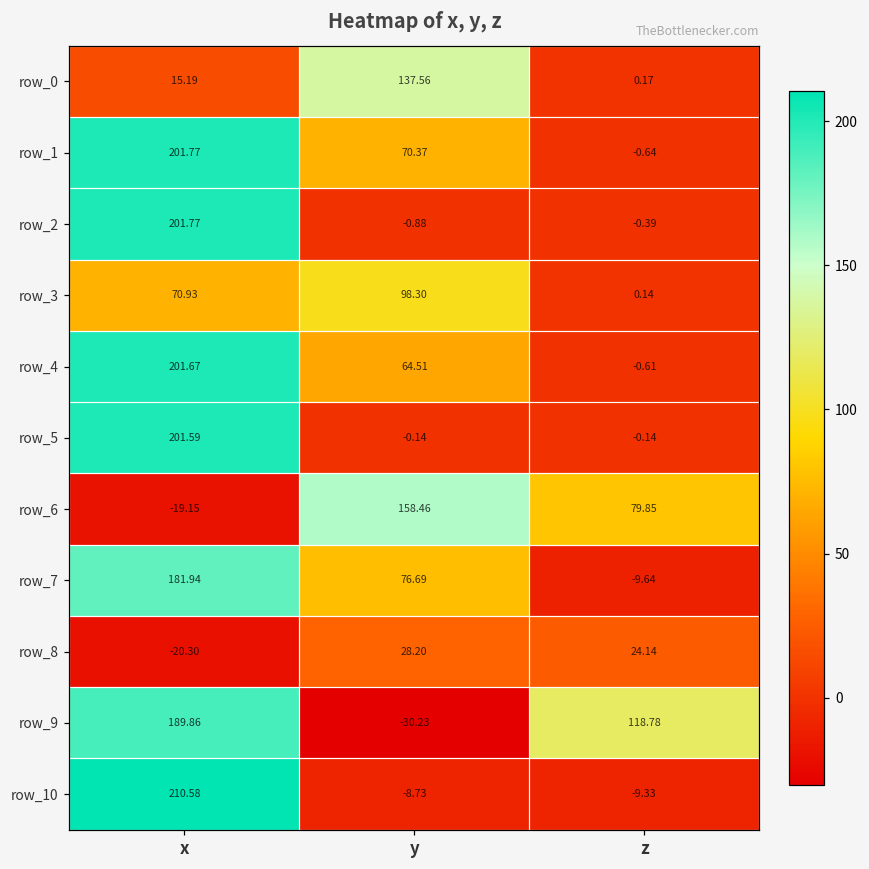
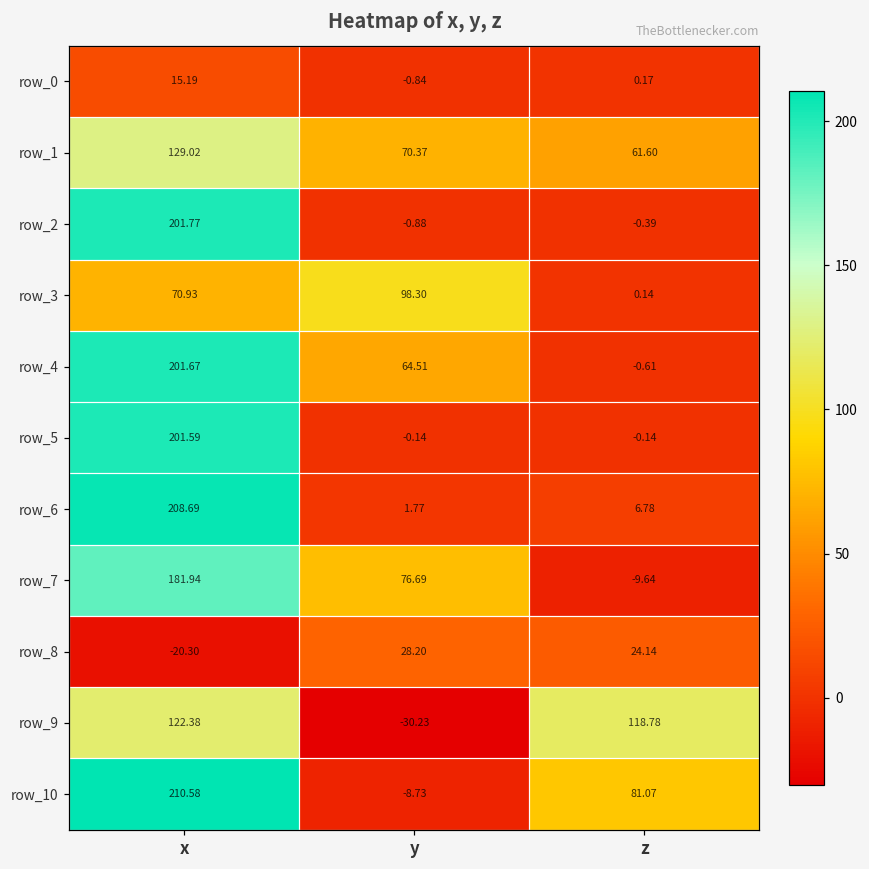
  {
    "row_0": {
      "x": 15.19,
-     "y": 137.56,
+     "y": -0.84,
      "z": 0.17
    },
    "row_1": {
-     "x": 201.77,
+     "x": 129.02,
      "y": 70.37,
-     "z": -0.64
+     "z": 61.60
    },
    "row_2": {
      "x": 201.77,
      "y": -0.88,
      "z": -0.39
    },
    "row_3": {
      "x": 70.93,
      "y": 98.30,
      "z": 0.14
    },
    "row_4": {
      "x": 201.67,
      "y": 64.51,
      "z": -0.61
    },
    "row_5": {
      "x": 201.59,
      "y": -0.14,
      "z": -0.14
    },
    "row_6": {
-     "x": -19.15,
-     "y": 158.46,
-     "z": 79.85
+     "x": 208.69,
+     "y": 1.77,
+     "z": 6.78
    },
    "row_7": {
      "x": 181.94,
      "y": 76.69,
      "z": -9.64
    },
    "row_8": {
      "x": -20.30,
      "y": 28.20,
      "z": 24.14
    },
    "row_9": {
-     "x": 189.86,
+     "x": 122.38,
      "y": -30.23,
      "z": 118.78
    },
    "row_10": {
      "x": 210.58,
      "y": -8.73,
-     "z": -9.33
+     "z": 81.07
    }
  }
